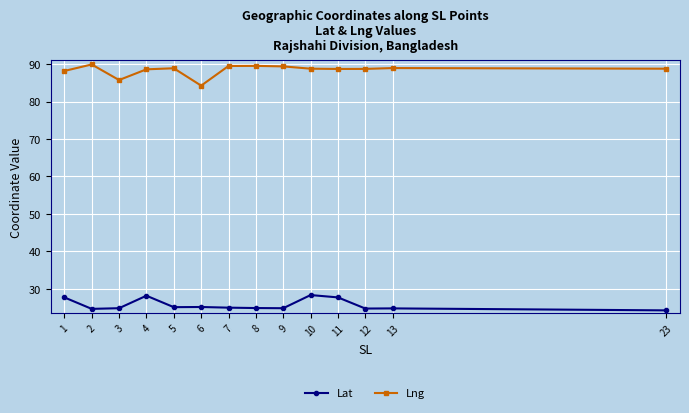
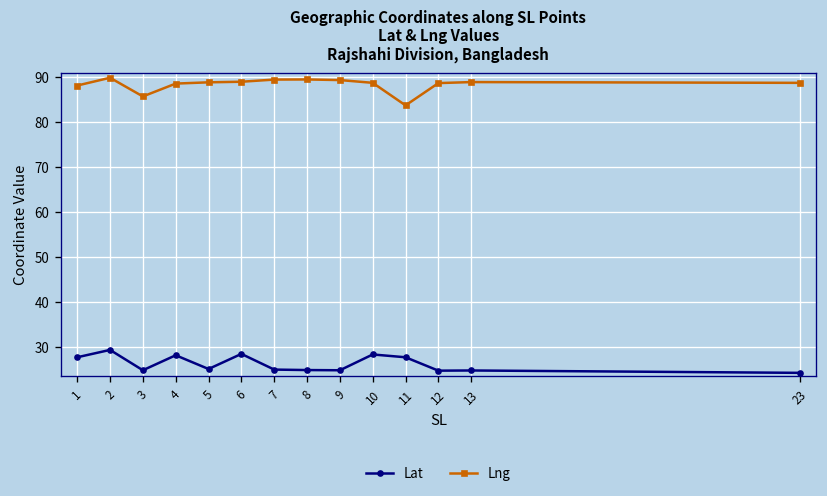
  {
    "Lat": {
      "1": 28,
-     "2": 25,
+     "2": 29,
      "3": 25,
      "4": 28,
      "5": 25,
-     "6": 25,
+     "6": 28,
      "7": 25,
      "8": 25,
      "9": 25,
      "10": 28,
      "11": 28,
      "12": 25,
      "13": 25,
      "23": 24
    },
    "Lng": {
      "1": 88,
      "2": 90,
      "3": 86,
      "4": 89,
      "5": 89,
-     "6": 84,
+     "6": 89,
      "7": 89,
      "8": 90,
      "9": 89,
      "10": 89,
-     "11": 89,
+     "11": 84,
      "12": 89,
      "13": 89,
      "23": 89
    }
  }
